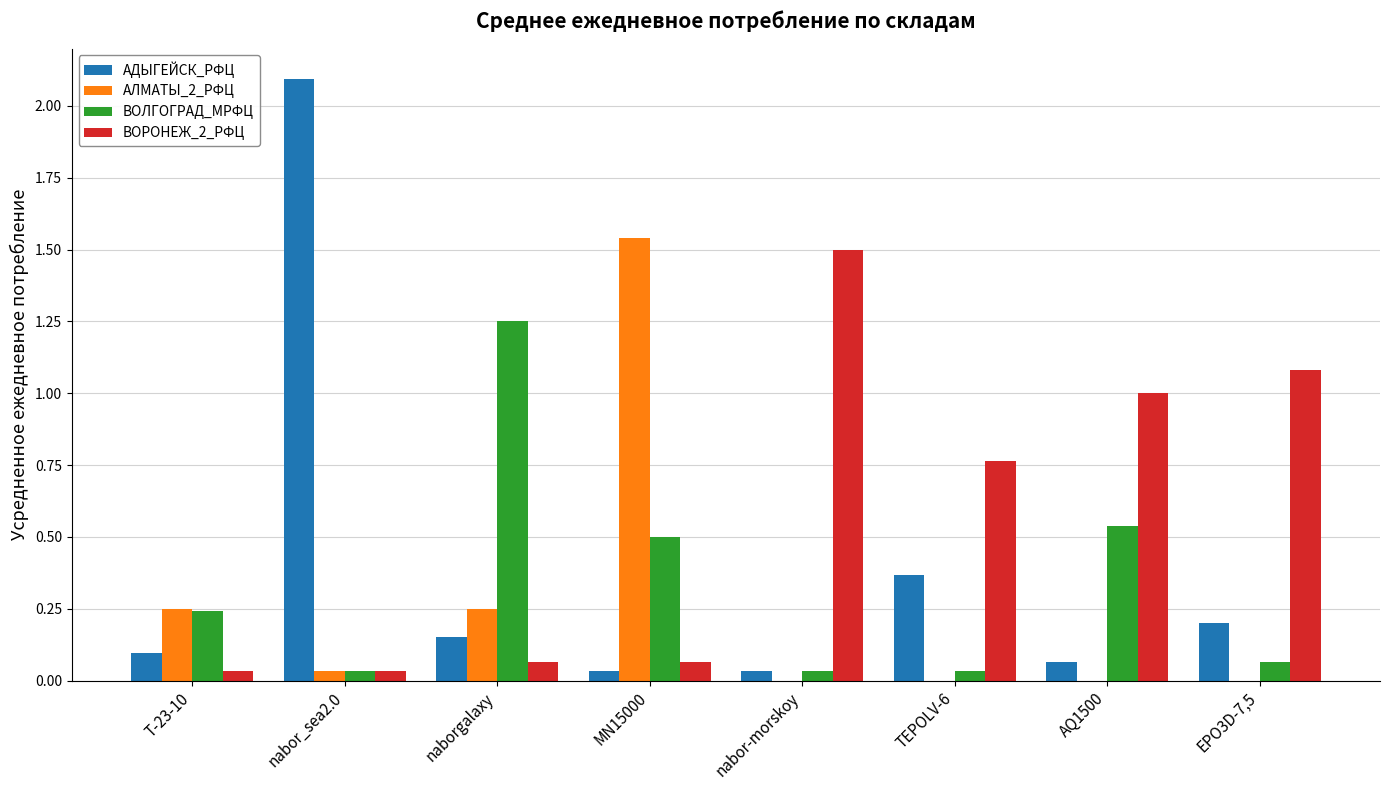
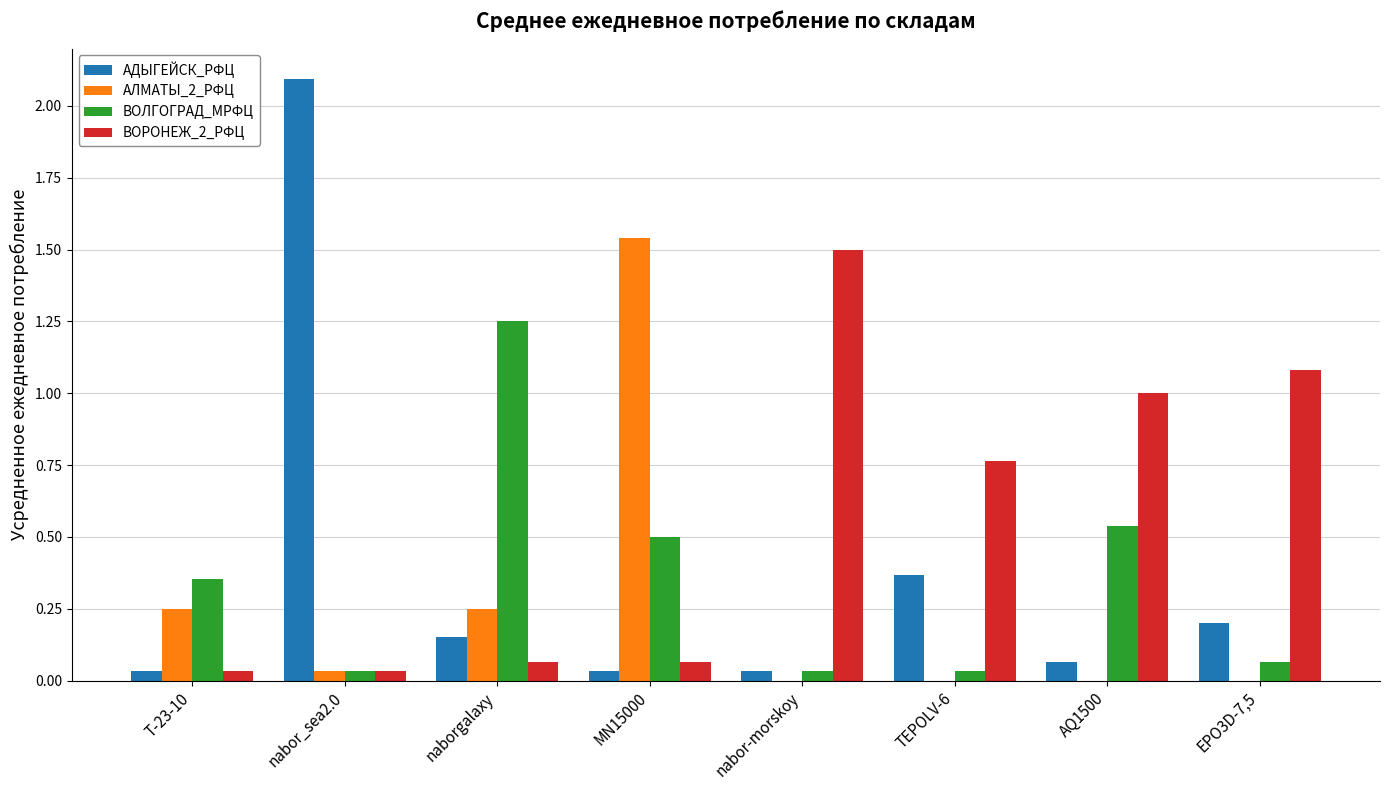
  {
    "АДЫГЕЙСК_РФЦ": {
-     "T-23-10": 0.09,
+     "T-23-10": 0.03,
      "nabor_sea2.0": 2.09,
      "naborgalaxy": 0.15,
      "MN15000": 0.03,
      "nabor-morskoy": 0.03,
      "TEPOLV-6": 0.37,
      "AQ1500": 0.06,
      "EPO3D-7,5": 0.20
    },
    "АЛМАТЫ_2_РФЦ": {
      "T-23-10": 0.25,
      "nabor_sea2.0": 0.03,
      "naborgalaxy": 0.25,
      "MN15000": 1.54,
      "nabor-morskoy": 0.00,
      "TEPOLV-6": 0.00,
      "AQ1500": 0.00,
      "EPO3D-7,5": 0.00
    },
    "ВОЛГОГРАД_МРФЦ": {
-     "T-23-10": 0.24,
+     "T-23-10": 0.35,
      "nabor_sea2.0": 0.03,
      "naborgalaxy": 1.25,
      "MN15000": 0.50,
      "nabor-morskoy": 0.03,
      "TEPOLV-6": 0.03,
      "AQ1500": 0.54,
      "EPO3D-7,5": 0.06
    },
    "ВОРОНЕЖ_2_РФЦ": {
      "T-23-10": 0.03,
      "nabor_sea2.0": 0.03,
      "naborgalaxy": 0.06,
      "MN15000": 0.06,
      "nabor-morskoy": 1.50,
      "TEPOLV-6": 0.76,
      "AQ1500": 1.00,
      "EPO3D-7,5": 1.08
    }
  }
